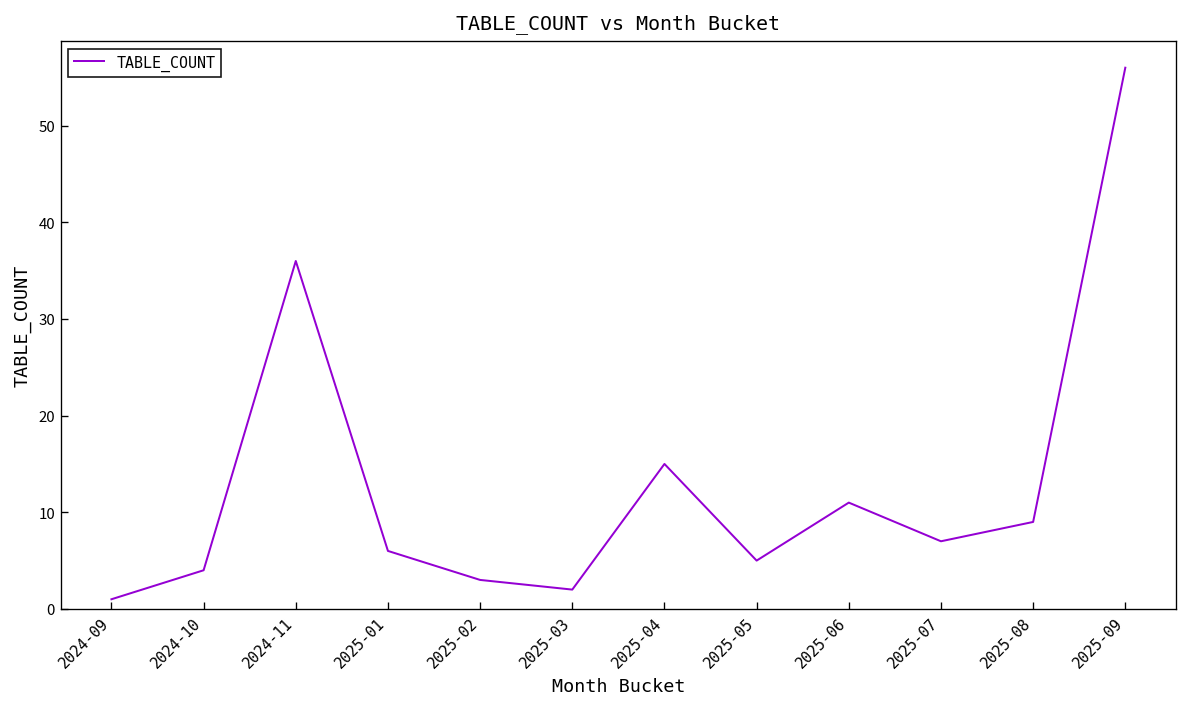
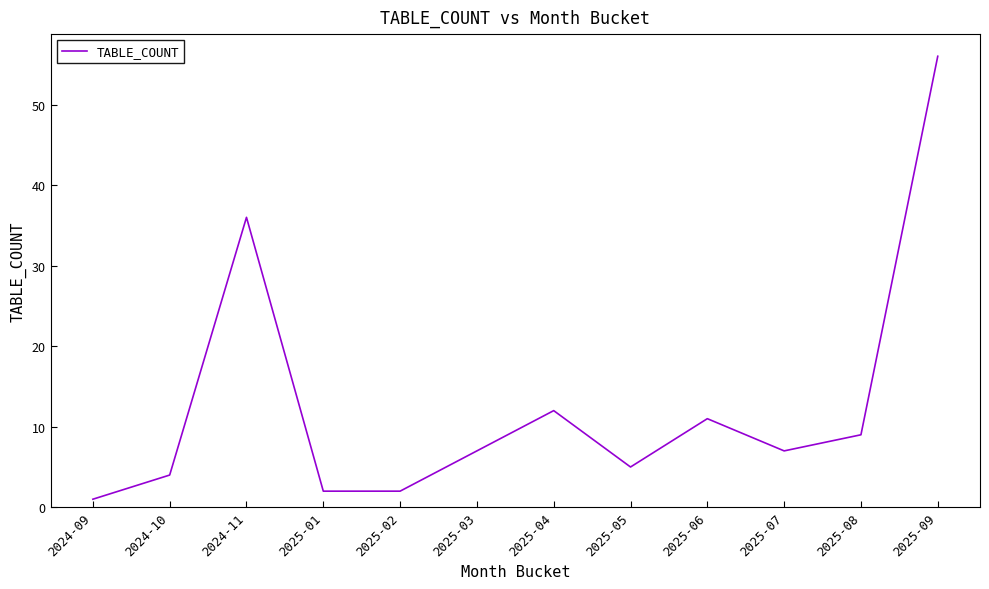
  {
    "2024-09": 1,
    "2024-10": 4,
    "2024-11": 36,
-   "2025-01": 6,
-   "2025-02": 3,
-   "2025-03": 2,
-   "2025-04": 15,
+   "2025-01": 2,
+   "2025-02": 2,
+   "2025-03": 7,
+   "2025-04": 12,
    "2025-05": 5,
    "2025-06": 11,
    "2025-07": 7,
    "2025-08": 9,
    "2025-09": 56
  }
